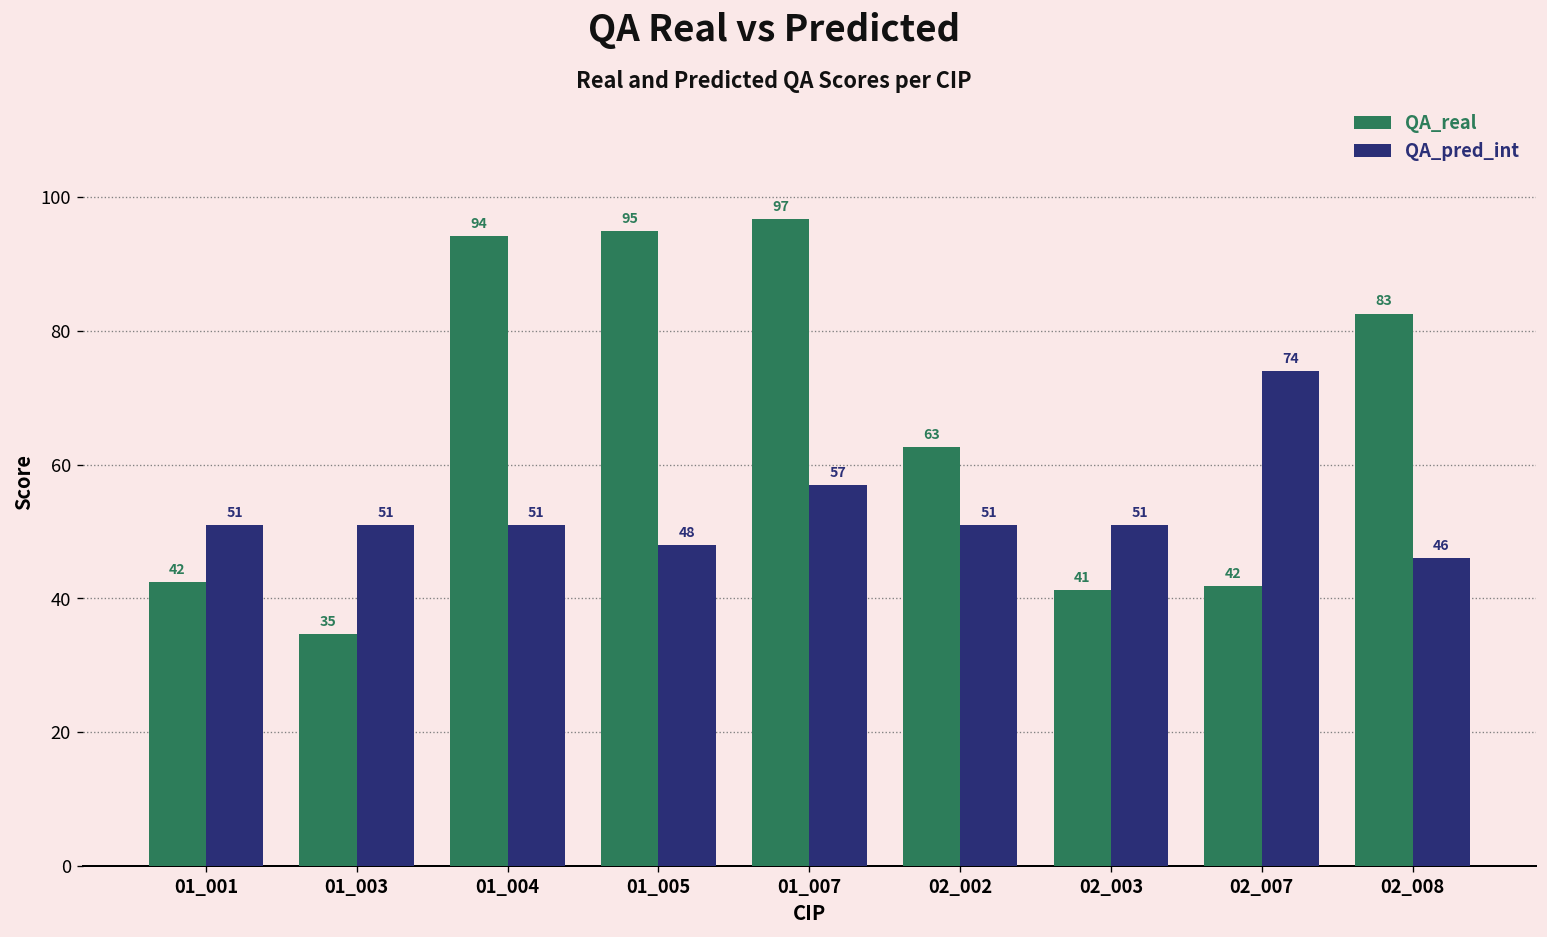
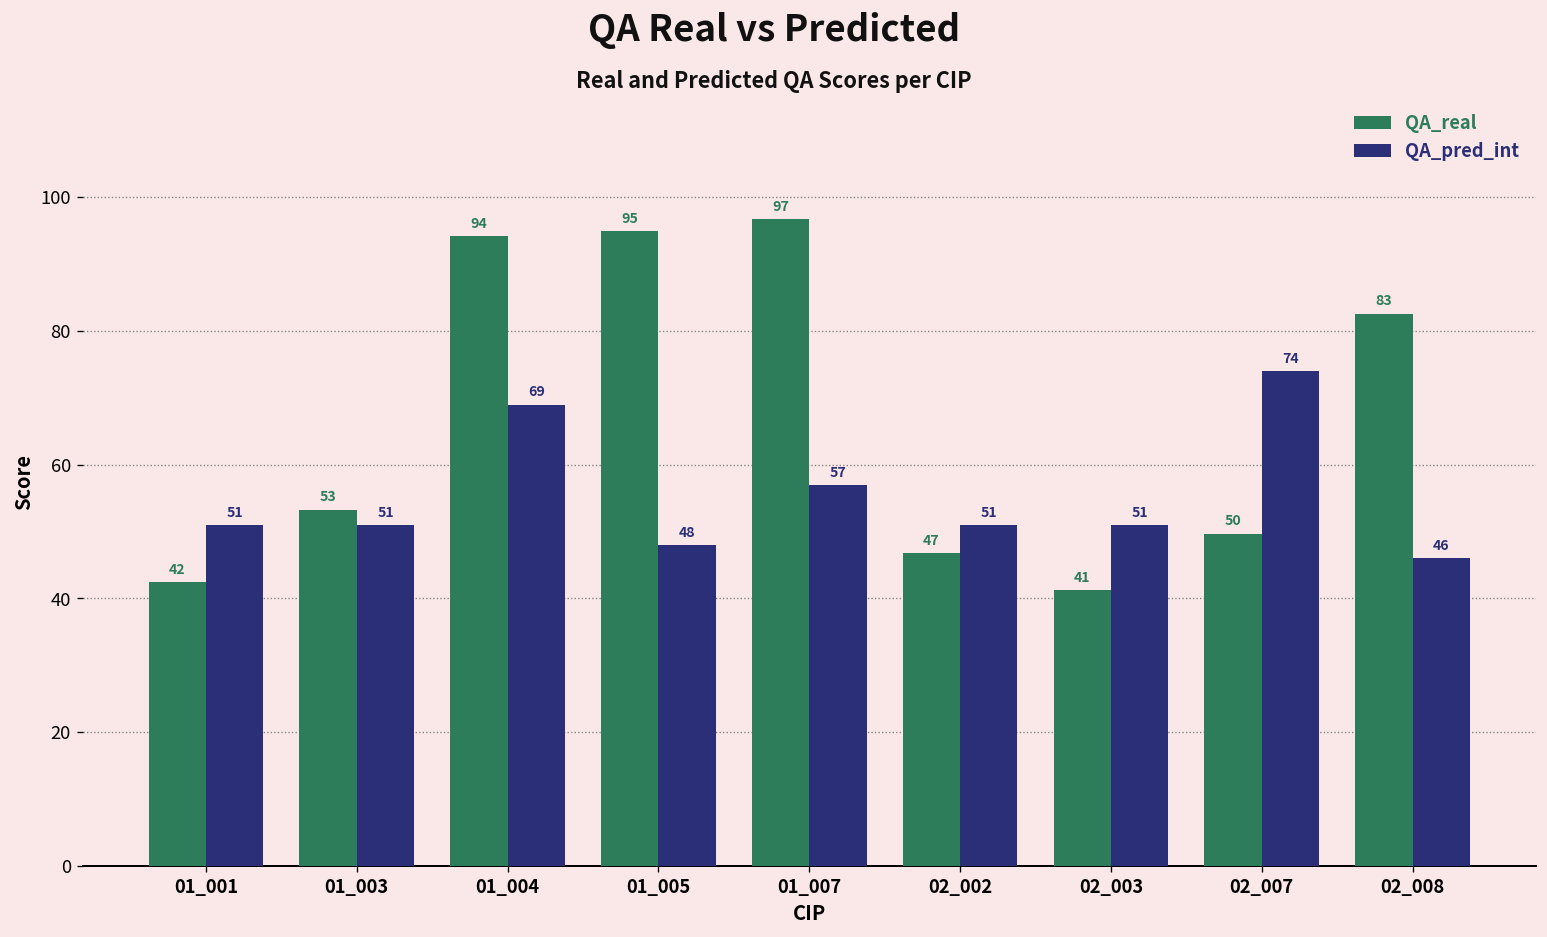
  {
    "QA_real": {
      "01_001": 42,
-     "01_003": 35,
+     "01_003": 53,
      "01_004": 94,
      "01_005": 95,
      "01_007": 97,
-     "02_002": 63,
+     "02_002": 47,
      "02_003": 41,
-     "02_007": 42,
+     "02_007": 50,
      "02_008": 83
    },
    "QA_pred_int": {
      "01_001": 51,
      "01_003": 51,
-     "01_004": 51,
+     "01_004": 69,
      "01_005": 48,
      "01_007": 57,
      "02_002": 51,
      "02_003": 51,
      "02_007": 74,
      "02_008": 46
    }
  }
